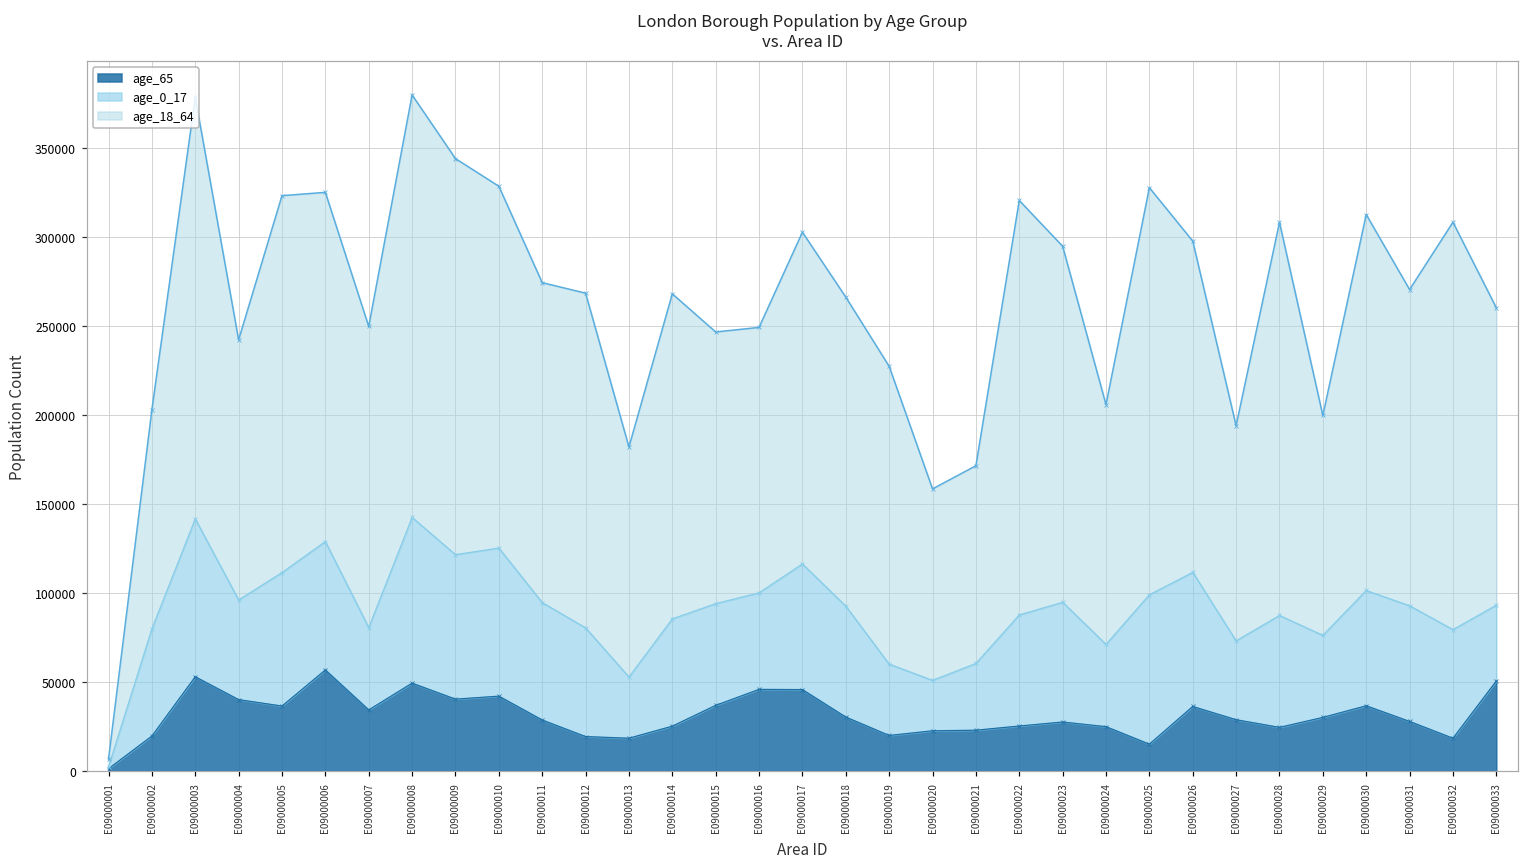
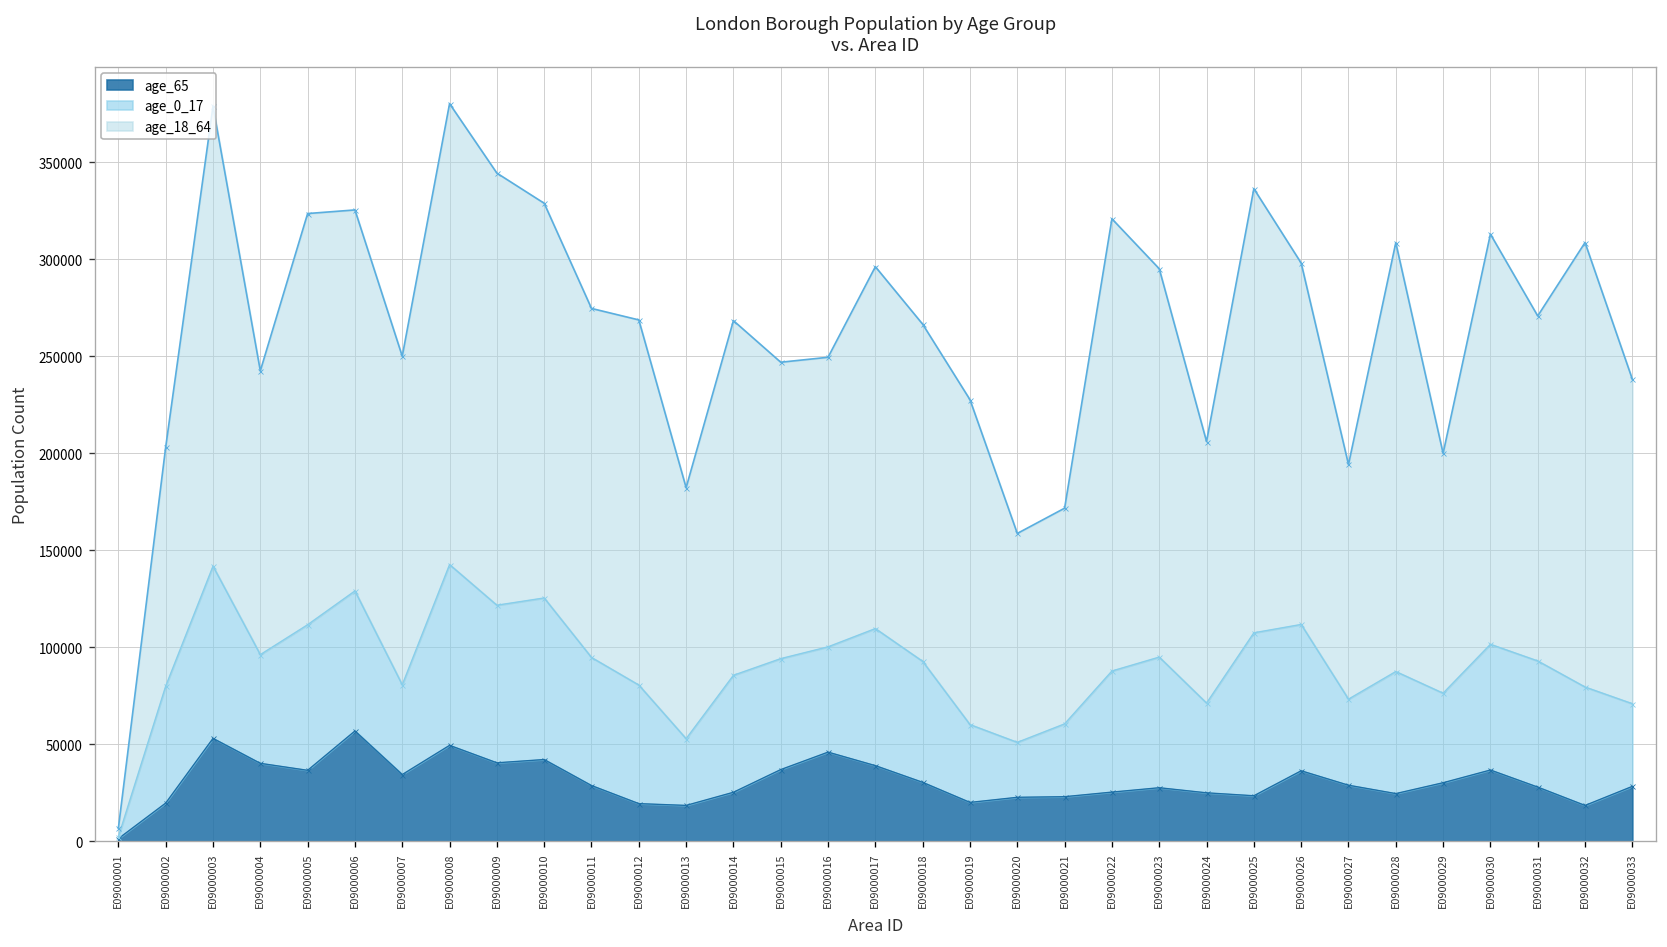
  {
    "age_65": {
      "E09000002": 20000,
      "E09000003": 53000,
      "E09000004": 40000,
      "E09000005": 37000,
      "E09000006": 57000,
      "E09000007": 34000,
      "E09000008": 49000,
      "E09000009": 40000,
      "E09000010": 42000,
      "E09000011": 29000,
      "E09000012": 19000,
      "E09000013": 18000,
      "E09000014": 25000,
      "E09000015": 37000,
      "E09000016": 46000,
-     "E09000017": 46000,
+     "E09000017": 39000,
      "E09000018": 30000,
      "E09000019": 20000,
      "E09000020": 23000,
      "E09000021": 23000,
      "E09000022": 25000,
      "E09000023": 28000,
      "E09000024": 25000,
-     "E09000025": 15000,
+     "E09000025": 23000,
      "E09000026": 36000,
      "E09000027": 29000,
      "E09000028": 25000,
      "E09000029": 30000,
      "E09000030": 37000,
      "E09000031": 28000,
      "E09000032": 18000,
-     "E09000033": 51000
+     "E09000033": 28000
    }
  }
